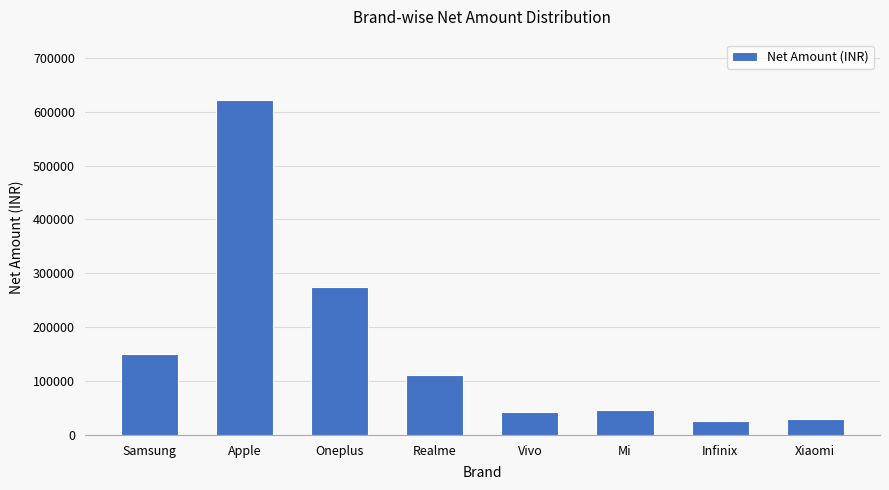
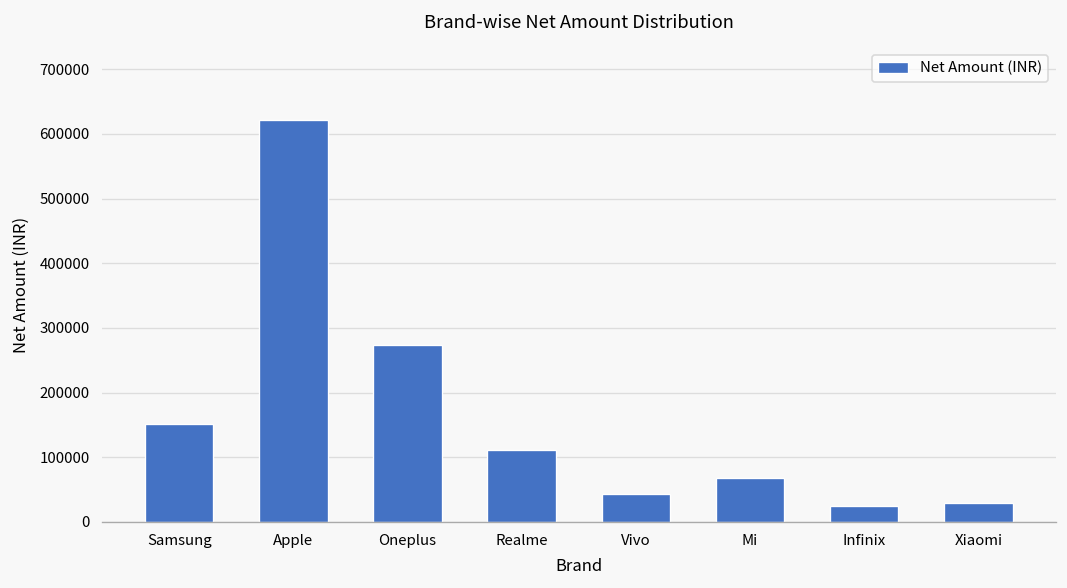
  {
    "Samsung": 150000,
    "Apple": 620000,
    "Oneplus": 270000,
    "Realme": 110000,
    "Vivo": 40000,
-   "Mi": 50000,
+   "Mi": 70000,
    "Infinix": 20000,
    "Xiaomi": 30000
  }
